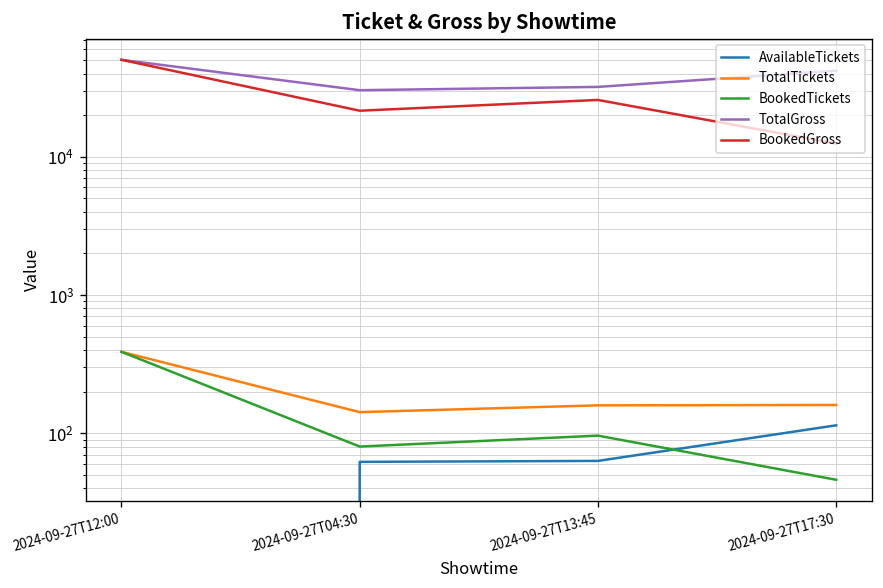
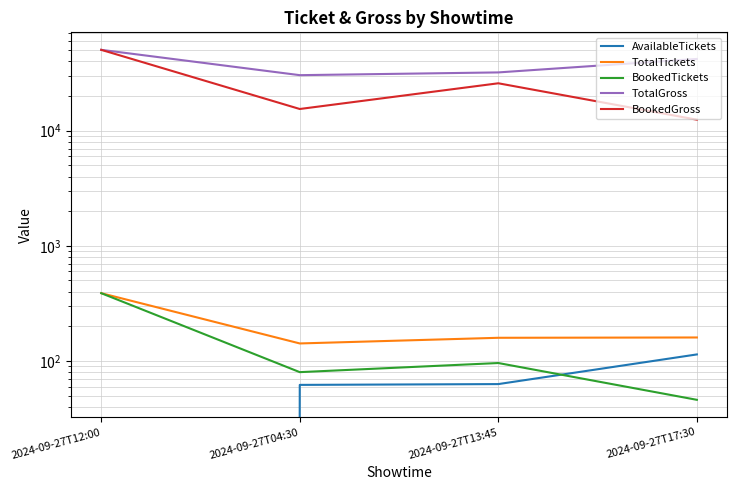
  {
    "AvailableTickets": {
      "2024-09-27T04:30": 60,
      "2024-09-27T13:45": 60,
      "2024-09-27T17:30": 110
    },
    "TotalTickets": {
      "2024-09-27T04:30": 140,
      "2024-09-27T13:45": 160,
      "2024-09-27T17:30": 160
    },
    "BookedTickets": {
      "2024-09-27T04:30": 80,
      "2024-09-27T13:45": 100,
      "2024-09-27T17:30": 46
    },
    "TotalGross": {
      "2024-09-27T04:30": 30000,
      "2024-09-27T13:45": 32000
    },
    "BookedGross": {
-     "2024-09-27T04:30": 22000,
+     "2024-09-27T04:30": 15000,
      "2024-09-27T13:45": 26000,
      "2024-09-27T17:30": 12000
    }
  }
